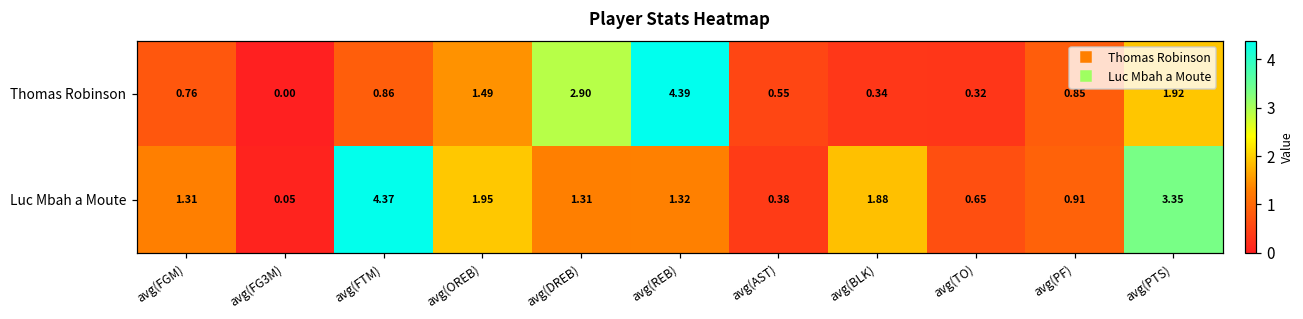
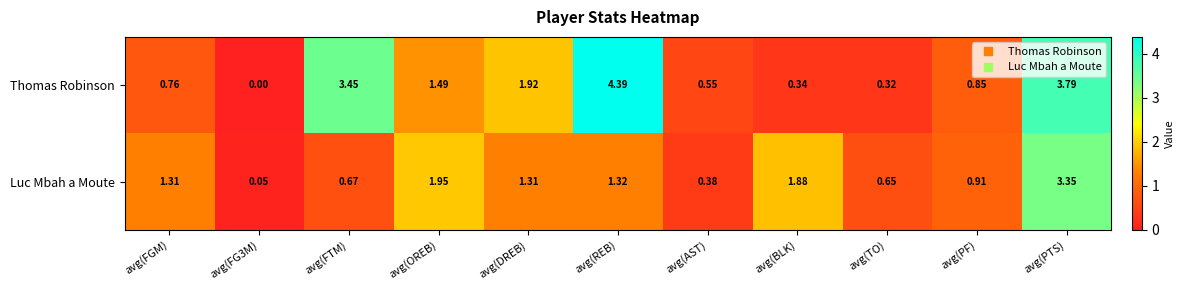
  {
    "Thomas Robinson": {
      "avg(FGM)": 0.76,
      "avg(FG3M)": 0.00,
-     "avg(FTM)": 0.86,
+     "avg(FTM)": 3.45,
      "avg(OREB)": 1.49,
-     "avg(DREB)": 2.90,
+     "avg(DREB)": 1.92,
      "avg(REB)": 4.39,
      "avg(AST)": 0.55,
      "avg(BLK)": 0.34,
      "avg(TO)": 0.32,
      "avg(PF)": 0.85,
-     "avg(PTS)": 1.92
+     "avg(PTS)": 3.79
    },
    "Luc Mbah a Moute": {
      "avg(FGM)": 1.31,
      "avg(FG3M)": 0.05,
-     "avg(FTM)": 4.37,
+     "avg(FTM)": 0.67,
      "avg(OREB)": 1.95,
      "avg(DREB)": 1.31,
      "avg(REB)": 1.32,
      "avg(AST)": 0.38,
      "avg(BLK)": 1.88,
      "avg(TO)": 0.65,
      "avg(PF)": 0.91,
      "avg(PTS)": 3.35
    }
  }
